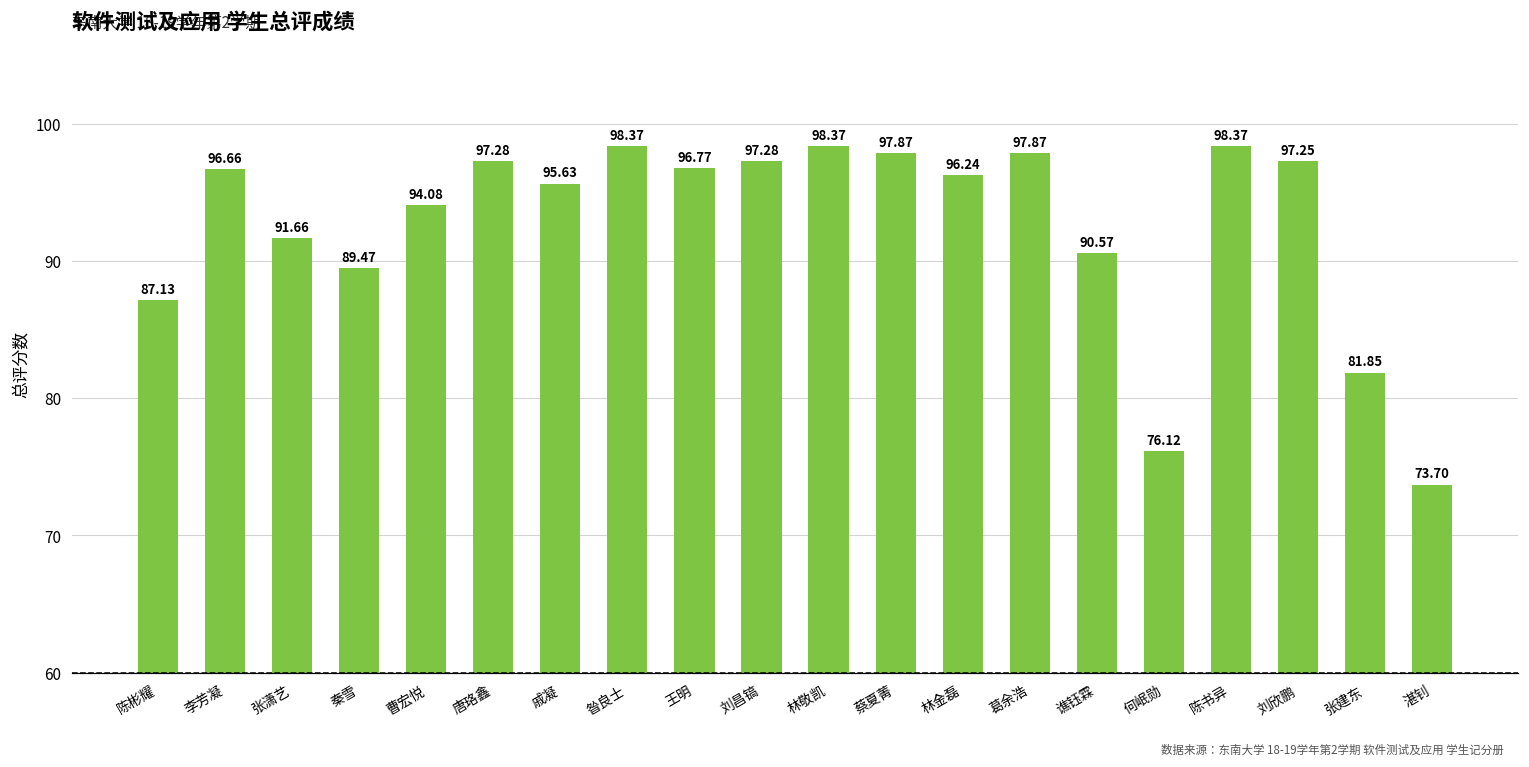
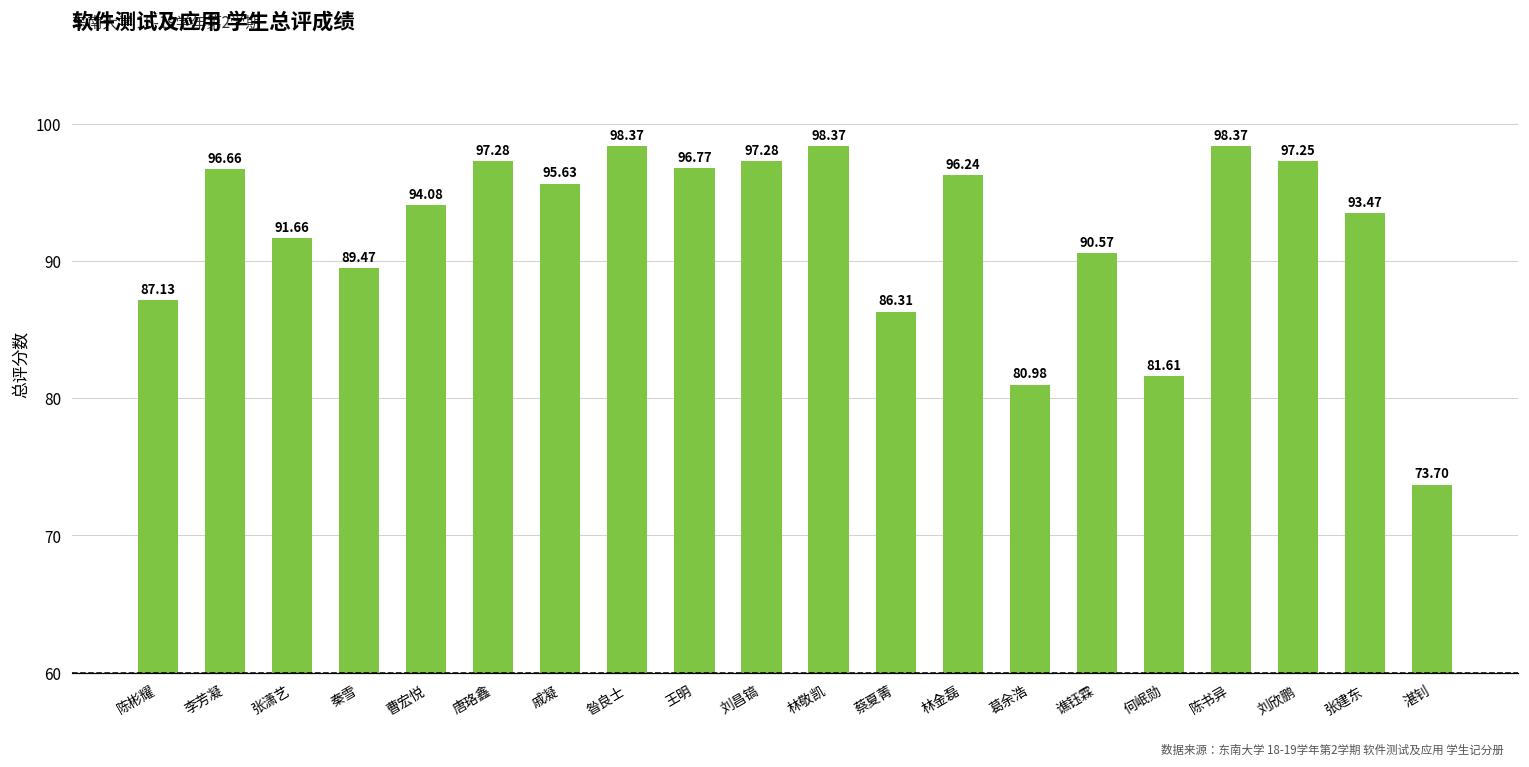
  {
    "陈彬耀": 87.13,
    "李芳凝": 96.66,
    "张潇艺": 91.66,
    "秦雪": 89.47,
    "曹宏悦": 94.08,
    "唐珞鑫": 97.28,
    "戚凝": 95.63,
    "昝良士": 98.37,
    "王明": 96.77,
    "刘昌镐": 97.28,
    "林敬凯": 98.37,
-   "蔡夏菁": 97.87,
+   "蔡夏菁": 86.31,
    "林金磊": 96.24,
-   "葛余浩": 97.87,
+   "葛余浩": 80.98,
    "谯钰霖": 90.57,
-   "何岷勋": 76.12,
+   "何岷勋": 81.61,
    "陈书异": 98.37,
    "刘欣鹏": 97.25,
-   "张建东": 81.85,
+   "张建东": 93.47,
    "湛钊": 73.70
  }
